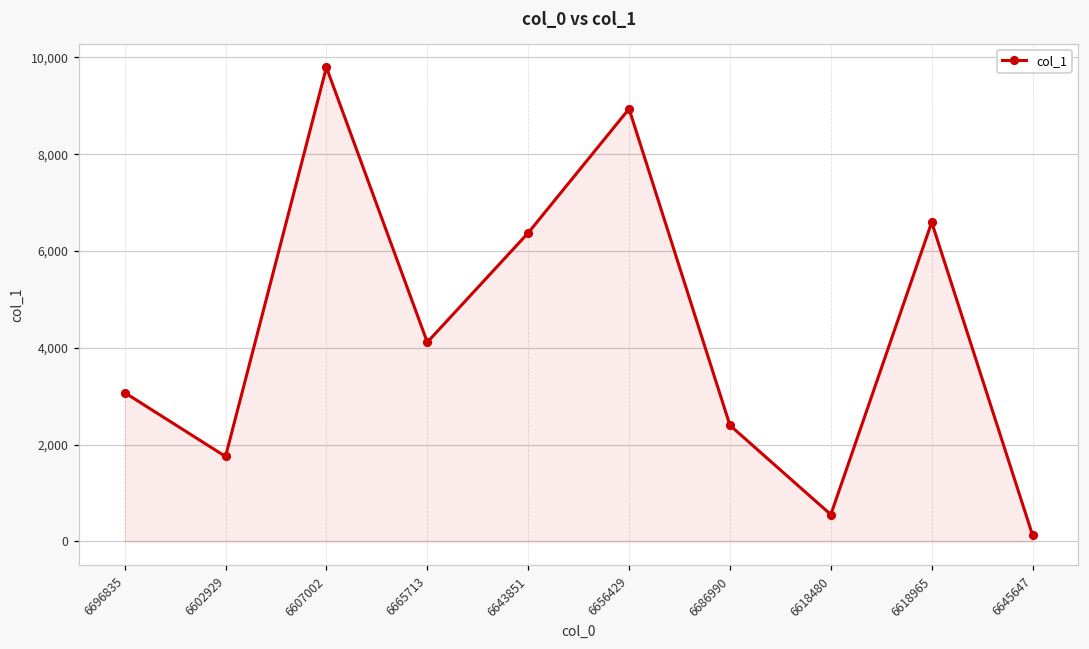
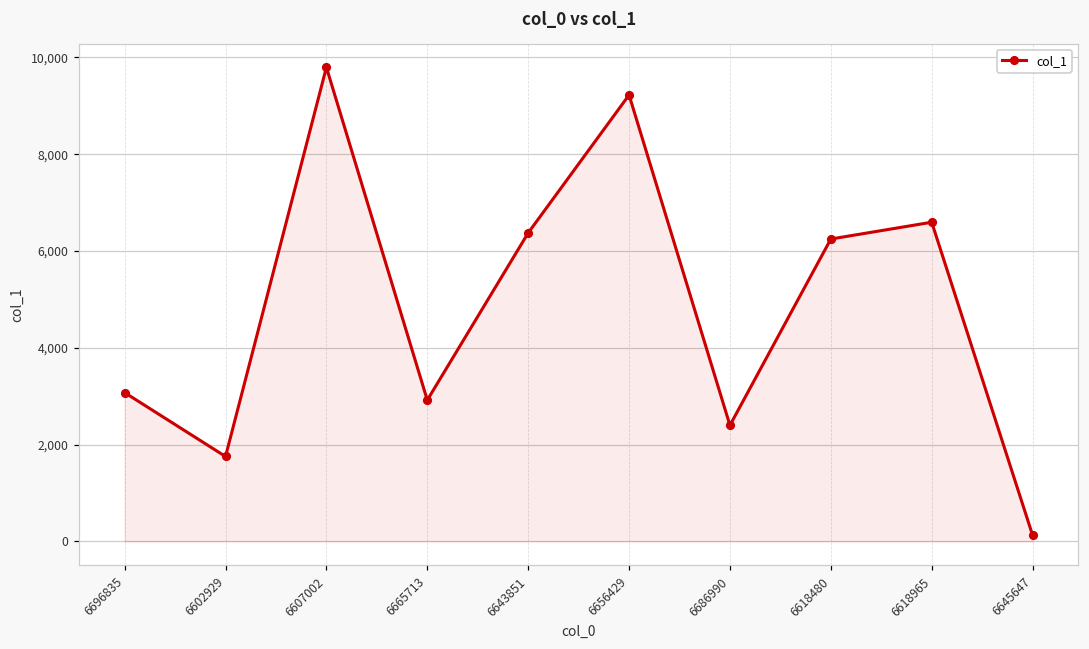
  {
    "6696835": "3,100",
    "6602929": "1,800",
    "6607002": "9,800",
-   "6665713": "4,100",
+   "6665713": "2,900",
    "6643851": "6,400",
-   "6656429": "8,900",
+   "6656429": "9,200",
    "6686990": "2,400",
-   "6618480": "600",
+   "6618480": "6,200",
    "6618965": "6,600",
    "6645647": "100"
  }
